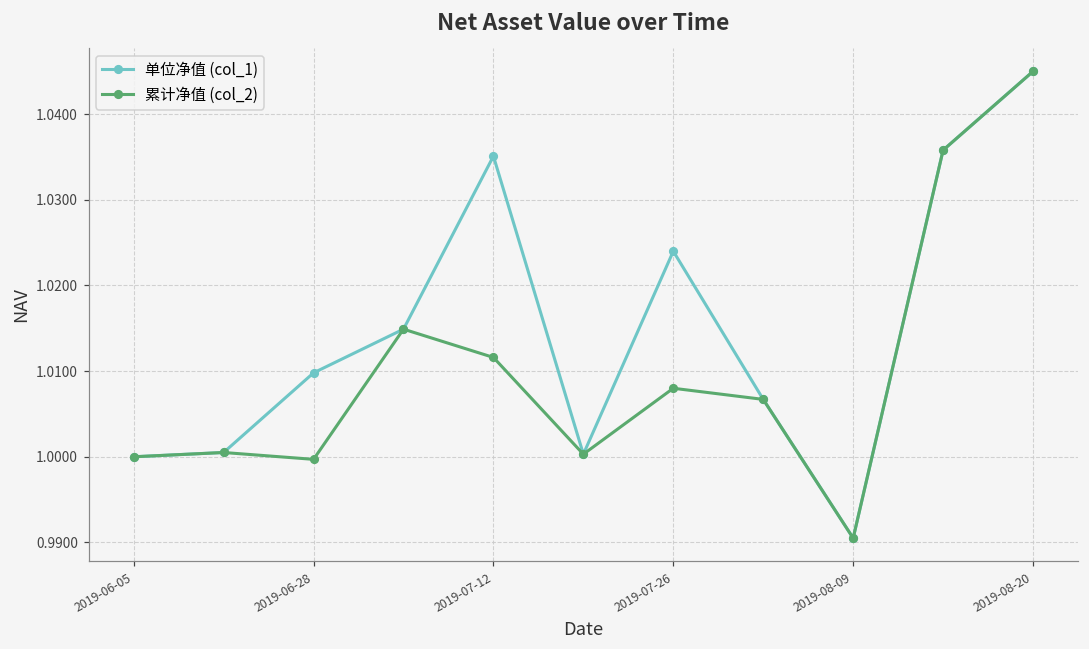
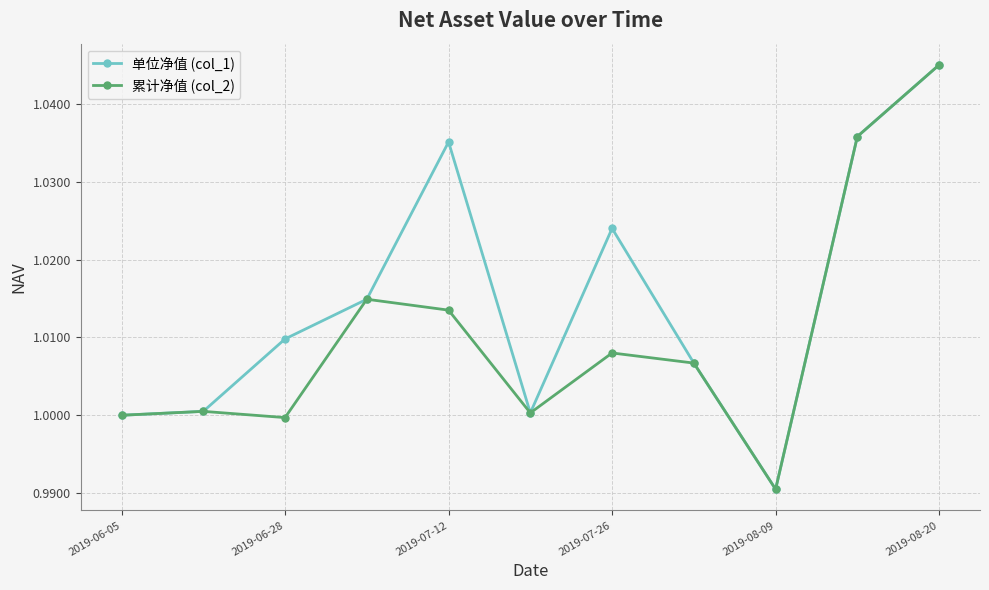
  {
    "单位净值 (col_1)": {
      "2019-06-28": 1.010,
      "2019-07-12": 1.035,
      "2019-07-26": 1.024
    },
    "累计净值 (col_2)": {
      "2019-06-28": 1.000,
-     "2019-07-12": 1.012,
+     "2019-07-12": 1.014,
      "2019-07-26": 1.008
    }
  }
